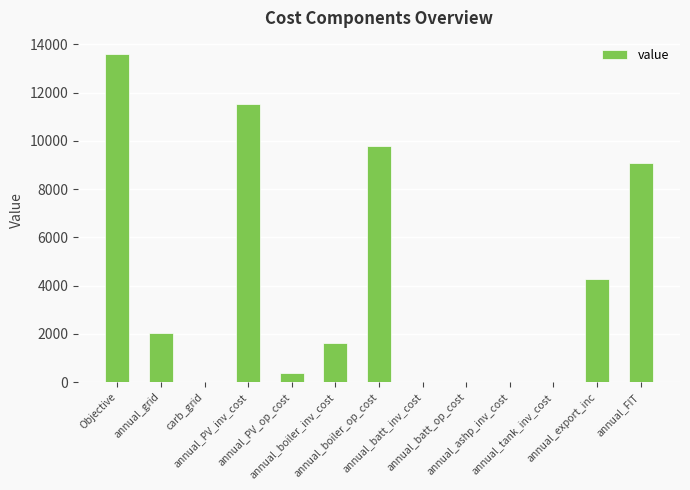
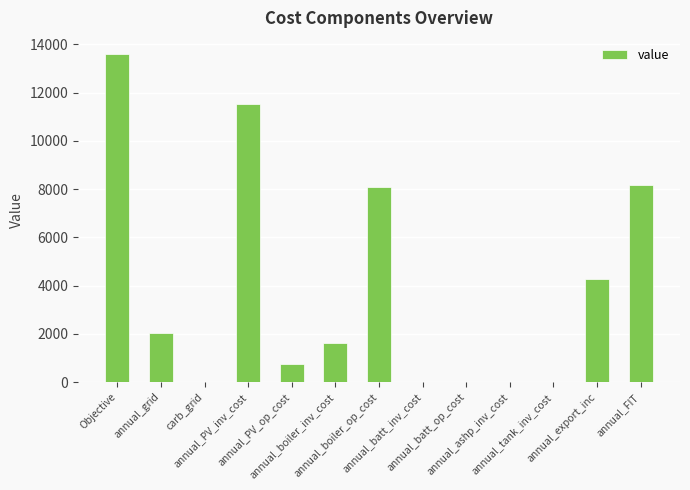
  {
    "Objective": 13600,
    "annual_grid": 2000,
    "carb_grid": 0,
    "annual_PV_inv_cost": 11500,
-   "annual_PV_op_cost": 400,
+   "annual_PV_op_cost": 700,
    "annual_boiler_inv_cost": 1600,
-   "annual_boiler_op_cost": 9800,
+   "annual_boiler_op_cost": 8100,
    "annual_batt_inv_cost": 0,
    "annual_batt_op_cost": 0,
    "annual_ashp_inv_cost": 0,
    "annual_tank_inv_cost": 0,
    "annual_export_inc": 4300,
-   "annual_FIT": 9100
+   "annual_FIT": 8200
  }
